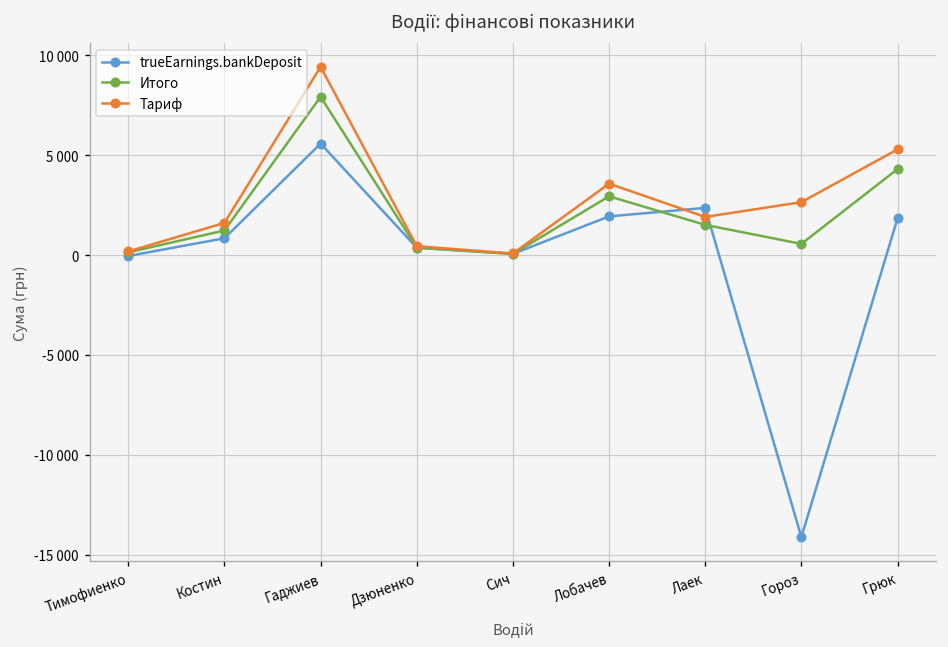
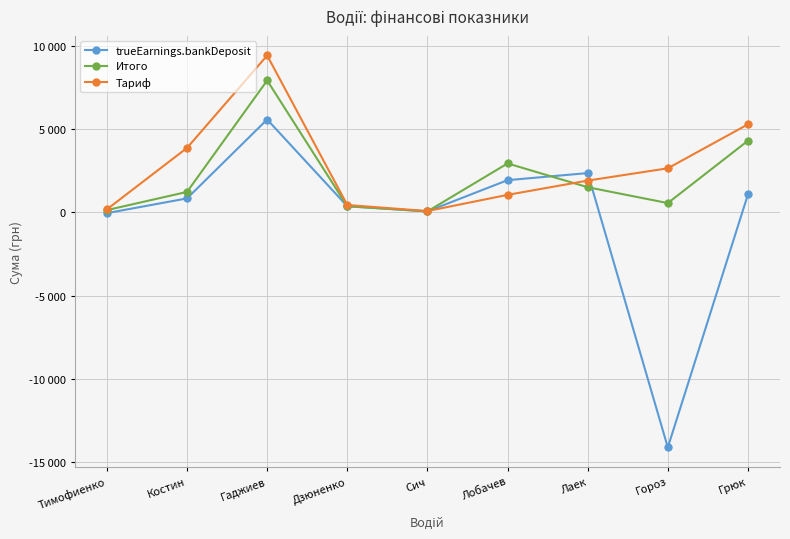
  {
    "trueEarnings.bankDeposit": {
      "Тимофиенко": 0,
      "Костин": 800,
      "Гаджиев": 5600,
      "Лобачев": 1900,
      "Лаек": 2400,
      "Гороз": -14100,
-     "Грюк": 1800
+     "Грюк": 1100
    },
    "Итого": {
      "Костин": 1200,
      "Гаджиев": 7900,
      "Лобачев": 2900,
      "Лаек": 1500,
      "Гороз": 600,
      "Грюк": 4300
    },
    "Тариф": {
-     "Костин": 1600,
+     "Костин": 3900,
      "Гаджиев": 9400,
-     "Лобачев": 3600,
+     "Лобачев": 1100,
      "Лаек": 1900,
      "Гороз": 2700,
      "Грюк": 5300
    }
  }
